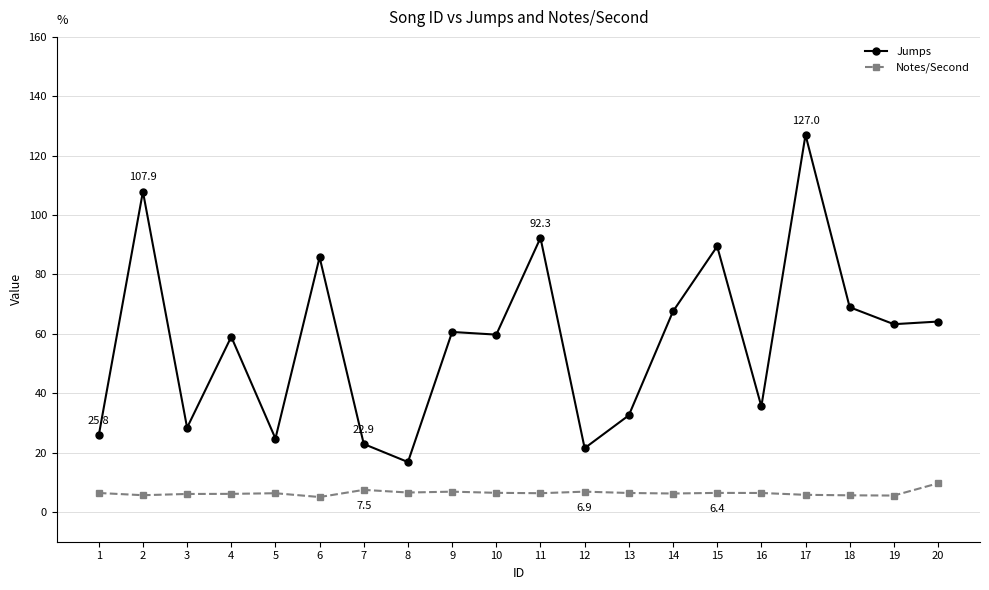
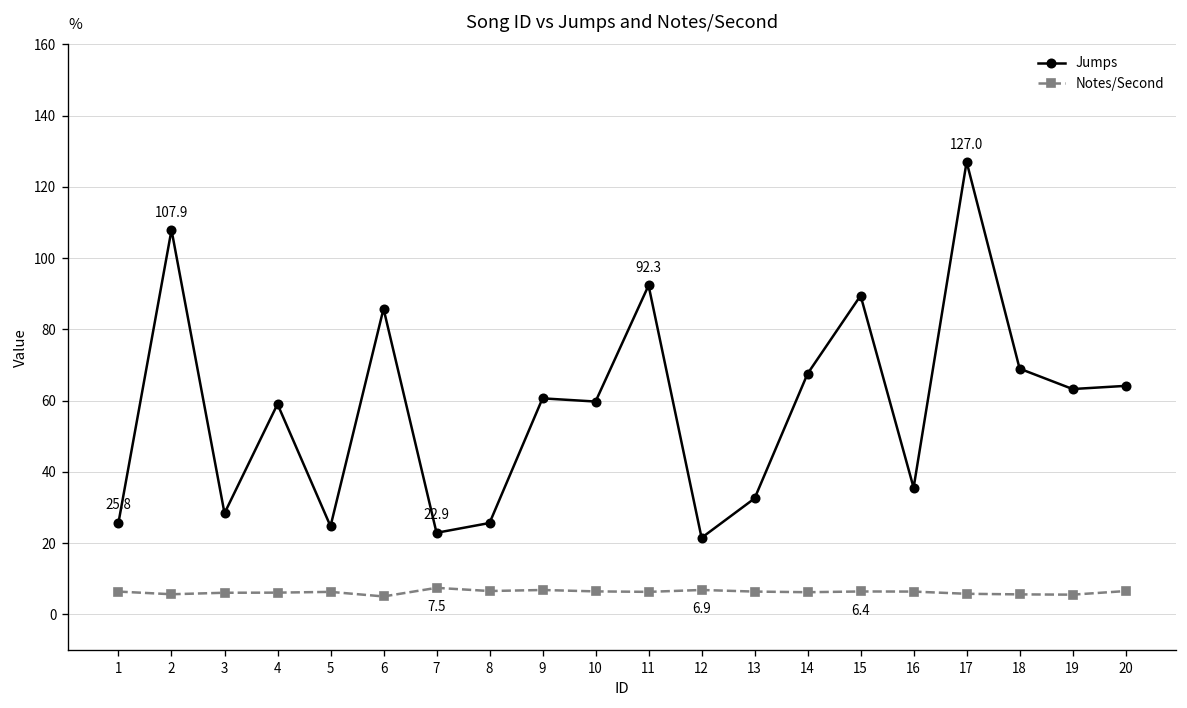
  {
    "Jumps": {
      "3": 28,
      "4": 59,
      "5": 25,
      "6": 86,
-     "8": 17,
+     "8": 26,
      "9": 61,
      "10": 60,
      "12": 22,
      "13": 33,
      "14": 68,
      "15": 89,
      "16": 36,
      "18": 69,
      "19": 63,
      "20": 64
    },
    "Notes/Second": {
      "1": 6,
      "2": 6,
      "3": 6,
      "4": 6,
      "5": 6,
      "6": 5,
      "8": 7,
      "9": 7,
      "10": 6,
      "11": 6,
      "13": 6,
      "14": 6,
      "16": 6,
      "17": 6,
      "18": 6,
      "19": 6,
-     "20": 10
+     "20": 7
    }
  }
